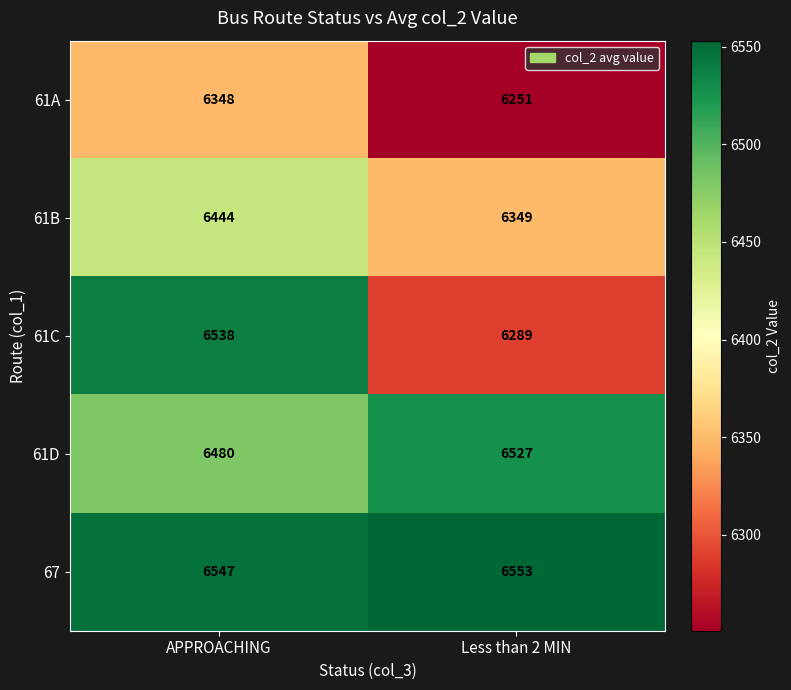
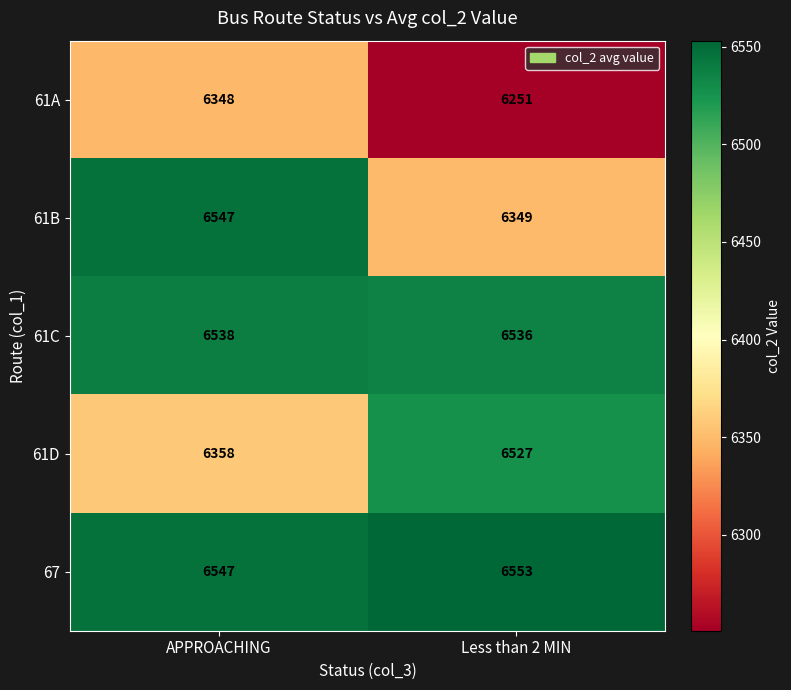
  {
    "61A": {
      "APPROACHING": 6348,
      "Less than 2 MIN": 6251
    },
    "61B": {
-     "APPROACHING": 6444,
+     "APPROACHING": 6547,
      "Less than 2 MIN": 6349
    },
    "61C": {
      "APPROACHING": 6538,
-     "Less than 2 MIN": 6289
+     "Less than 2 MIN": 6536
    },
    "61D": {
-     "APPROACHING": 6480,
+     "APPROACHING": 6358,
      "Less than 2 MIN": 6527
    },
    "67": {
      "APPROACHING": 6547,
      "Less than 2 MIN": 6553
    }
  }
